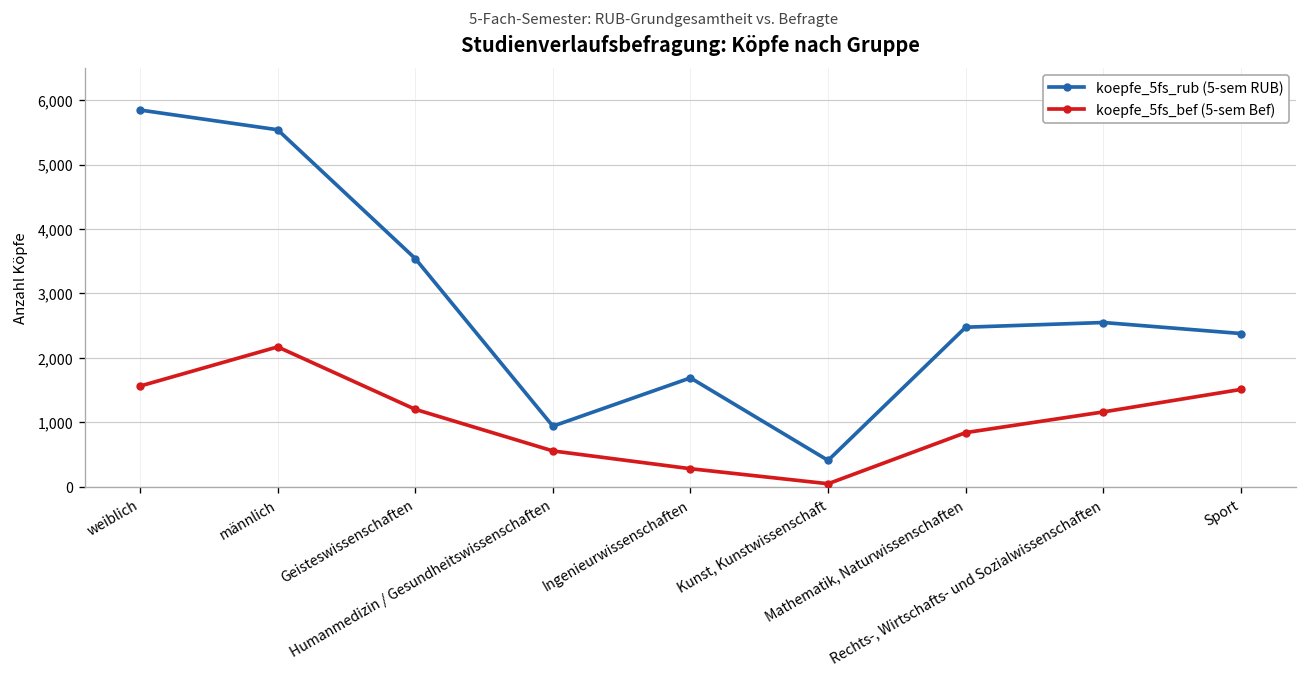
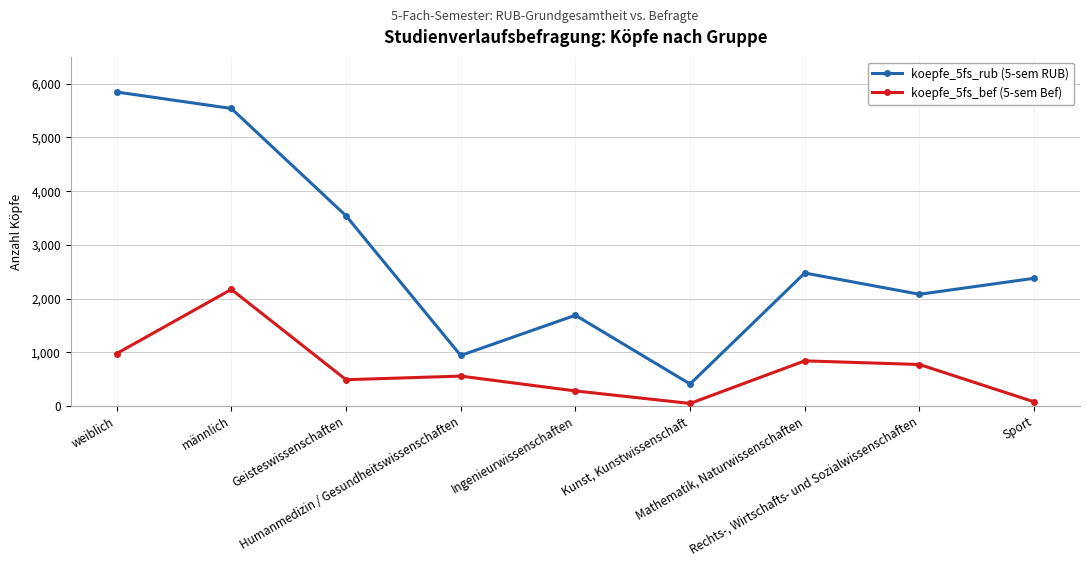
  {
    "koepfe_5fs_rub (5-sem RUB)": {
      "weiblich": "5,800",
      "männlich": "5,500",
      "Geisteswissenschaften": "3,500",
      "Humanmedizin / Gesundheitswissenschaften": "900",
      "Ingenieurwissenschaften": "1,700",
      "Kunst, Kunstwissenschaft": "400",
      "Mathematik, Naturwissenschaften": "2,500",
-     "Rechts-, Wirtschafts- und Sozialwissenschaften": "2,600",
+     "Rechts-, Wirtschafts- und Sozialwissenschaften": "2,100",
      "Sport": "2,400"
    },
    "koepfe_5fs_bef (5-sem Bef)": {
-     "weiblich": "1,600",
+     "weiblich": "1,000",
      "männlich": "2,200",
-     "Geisteswissenschaften": "1,200",
+     "Geisteswissenschaften": "500",
      "Humanmedizin / Gesundheitswissenschaften": "600",
      "Ingenieurwissenschaften": "300",
      "Kunst, Kunstwissenschaft": "0",
      "Mathematik, Naturwissenschaften": "800",
-     "Rechts-, Wirtschafts- und Sozialwissenschaften": "1,200",
-     "Sport": "1,500"
+     "Rechts-, Wirtschafts- und Sozialwissenschaften": "800",
+     "Sport": "100"
    }
  }
